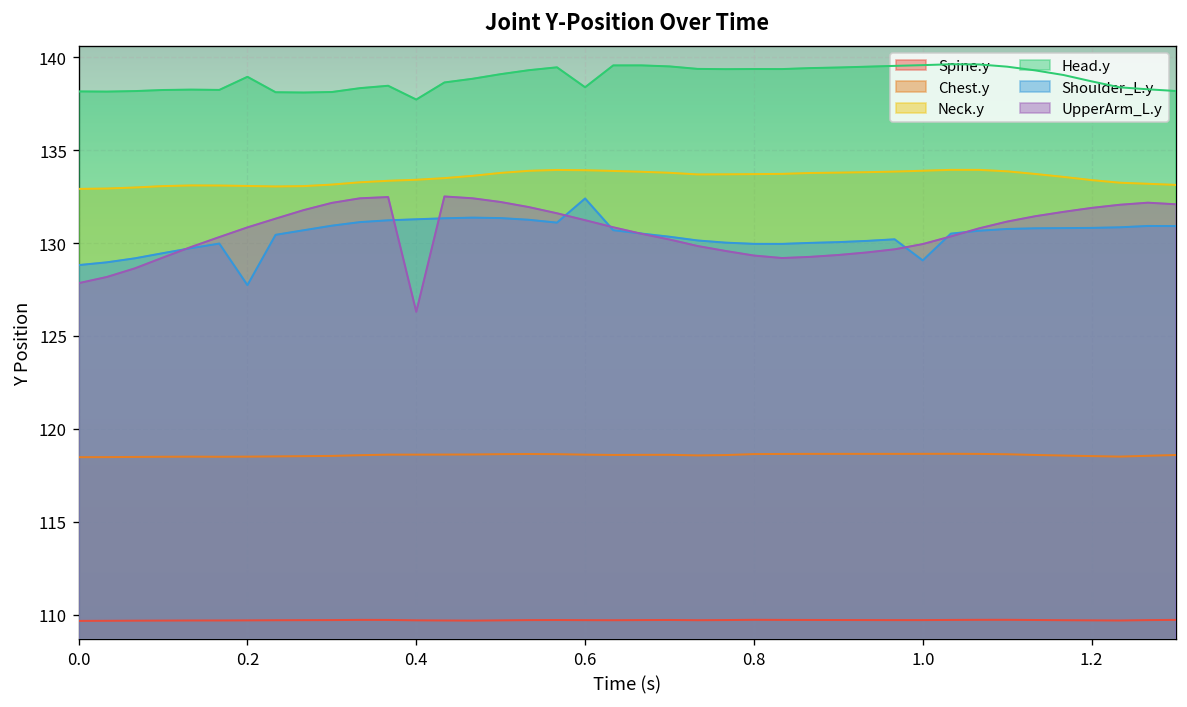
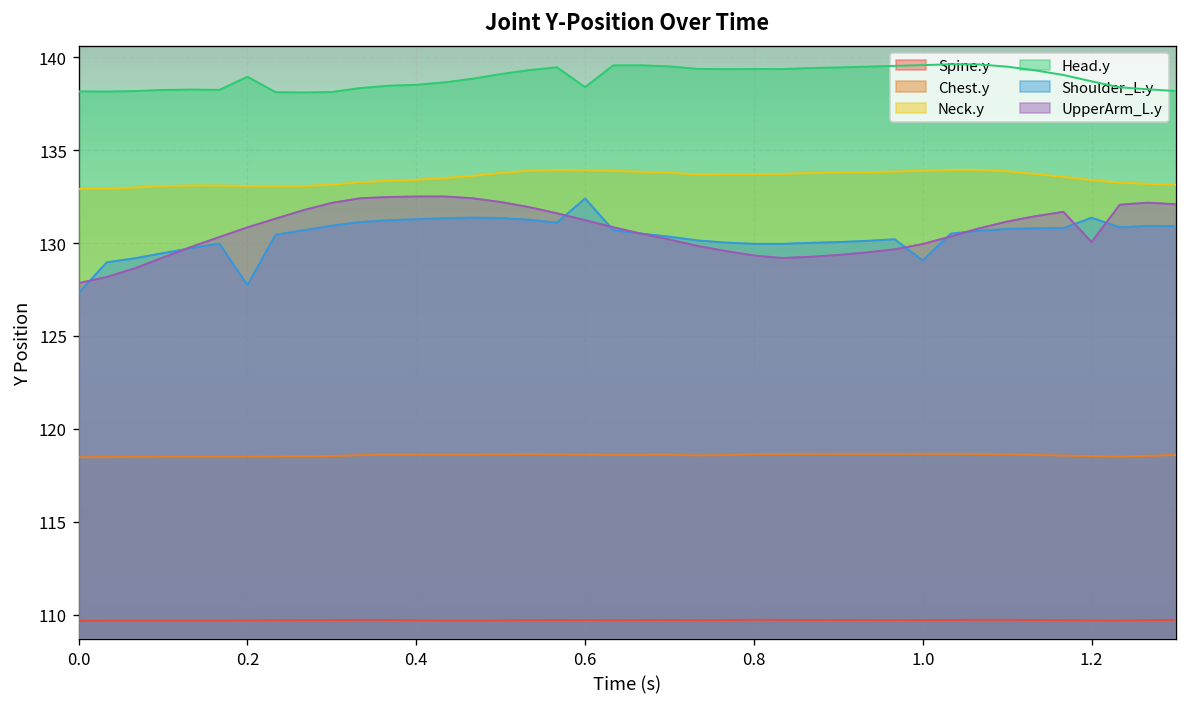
  {
    "Head.y": {
      "0.0": 138.2,
      "0.2": 138.9,
-     "0.4": 137.7,
+     "0.4": 138.5,
      "0.6": 138.4,
      "0.8": 139.4
    },
    "Shoulder_L.y": {
-     "0.0": 128.8,
+     "0.0": 127.3,
      "0.2": 127.7,
      "0.4": 131.3,
      "0.6": 132.4,
      "0.8": 130.0,
      "1.0": 129.1,
-     "1.2": 130.8
+     "1.2": 131.4
    },
    "UpperArm_L.y": {
      "0.0": 127.8,
      "0.2": 130.8,
-     "0.4": 126.3,
+     "0.4": 132.5,
      "0.6": 131.2,
      "0.8": 129.3,
      "1.0": 129.9,
-     "1.2": 131.9
+     "1.2": 130.1
    }
  }
